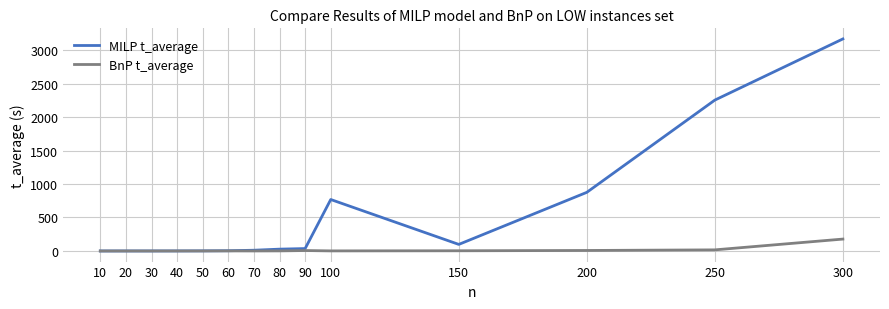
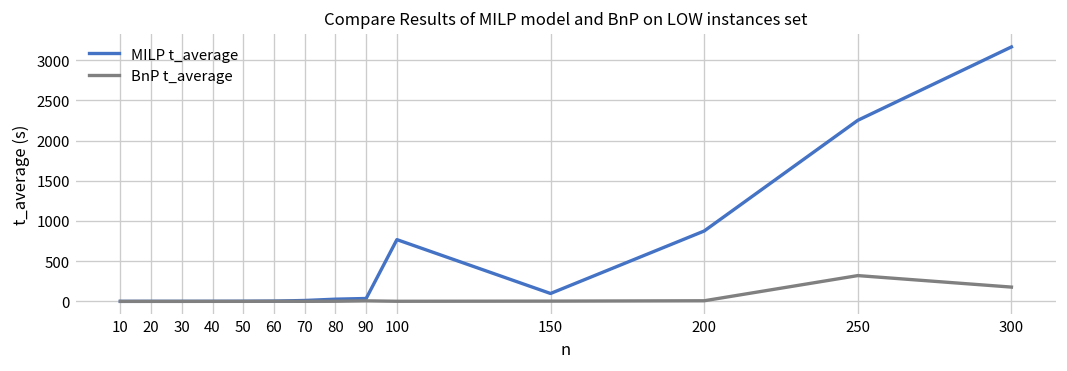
  {
    "MILP t_average": {
      "100": 800,
      "150": 100,
      "200": 900,
      "250": 2300,
      "300": 3200
    },
    "BnP t_average": {
      "100": 0,
      "150": 0,
      "200": 0,
-     "250": 0,
+     "250": 300,
      "300": 200
    }
  }
